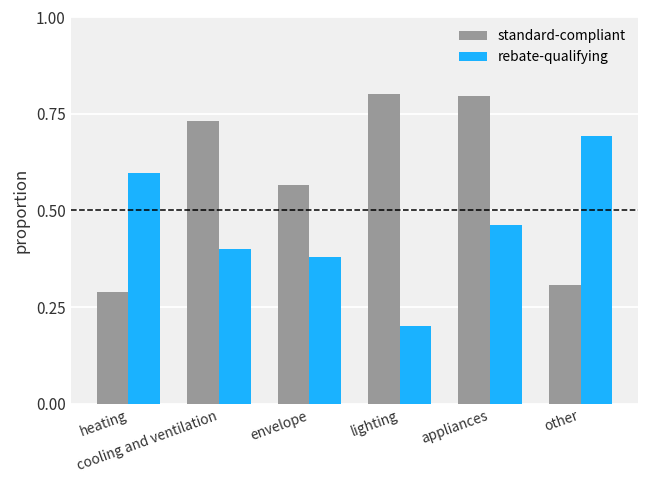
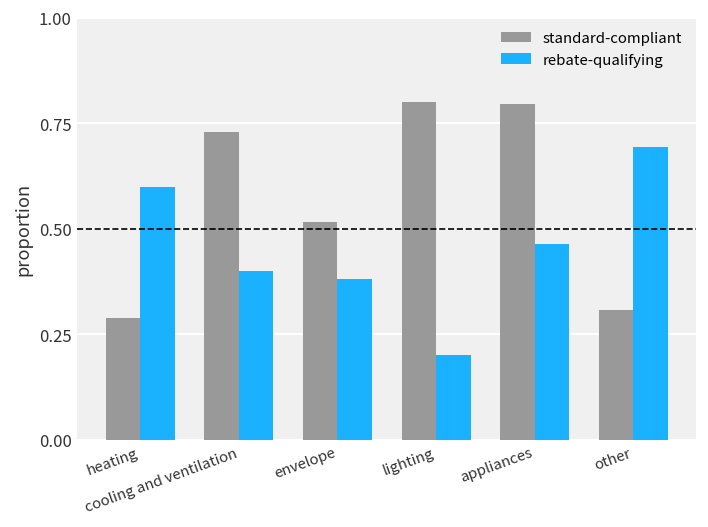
  {
    "standard-compliant": {
      "heating": 0.29,
      "cooling and ventilation": 0.73,
-     "envelope": 0.57,
+     "envelope": 0.51,
      "lighting": 0.80,
      "appliances": 0.80,
      "other": 0.31
    },
    "rebate-qualifying": {
      "heating": 0.60,
      "cooling and ventilation": 0.40,
      "envelope": 0.38,
      "lighting": 0.20,
      "appliances": 0.46,
      "other": 0.69
    }
  }
